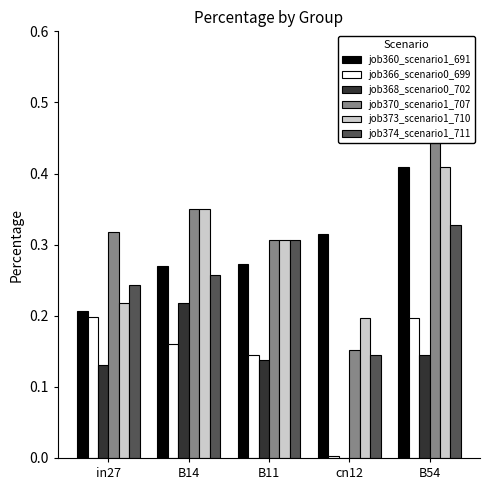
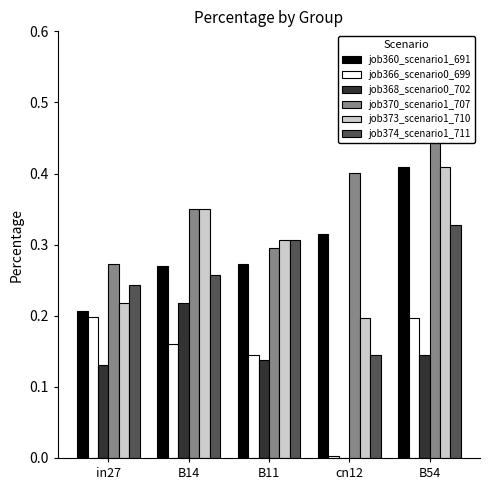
  {
    "job360_scenario1_691": {
      "in27": 0.21,
      "B14": 0.27,
      "B11": 0.27,
      "cn12": 0.32,
      "B54": 0.41
    },
    "job366_scenario0_699": {
      "in27": 0.20,
      "B14": 0.16,
      "B11": 0.14,
      "B54": 0.20
    },
    "job370_scenario1_707": {
-     "in27": 0.32,
+     "in27": 0.27,
      "B14": 0.35,
-     "B11": 0.31,
-     "cn12": 0.15
+     "B11": 0.29,
+     "cn12": 0.40
    },
    "job373_scenario1_710": {
      "in27": 0.22,
      "B14": 0.35,
      "B11": 0.31,
      "cn12": 0.20,
      "B54": 0.41
    }
  }
